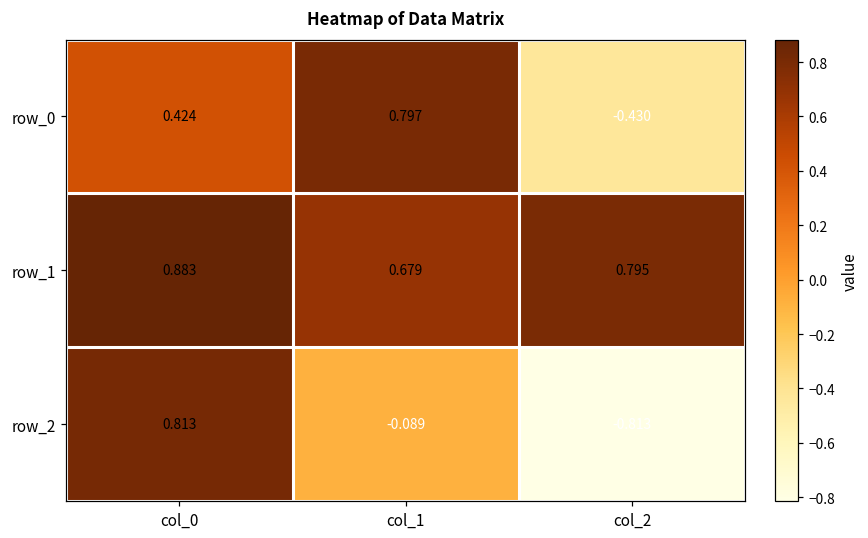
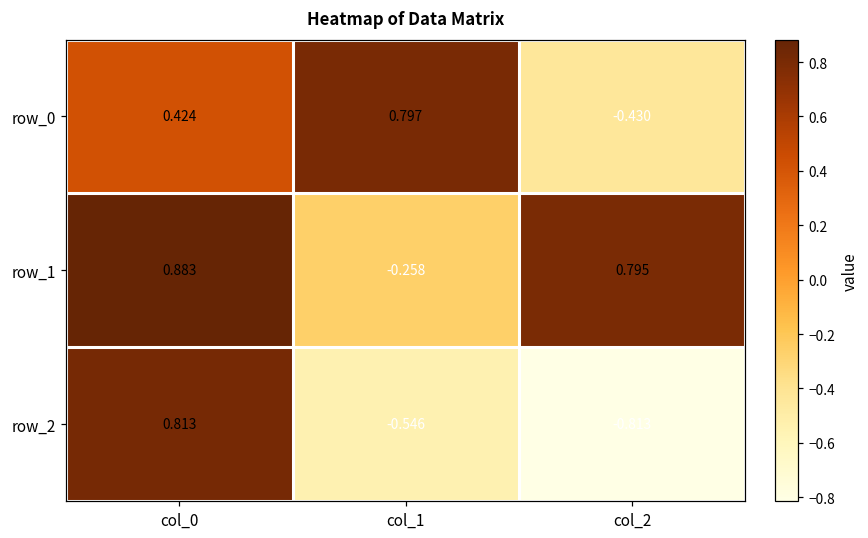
  {
    "row_0": {
      "col_0": 0.424,
      "col_1": 0.797,
      "col_2": -0.430
    },
    "row_1": {
      "col_0": 0.883,
-     "col_1": 0.679,
+     "col_1": -0.258,
      "col_2": 0.795
    },
    "row_2": {
      "col_0": 0.813,
-     "col_1": -0.089
+     "col_1": -0.546
    }
  }
